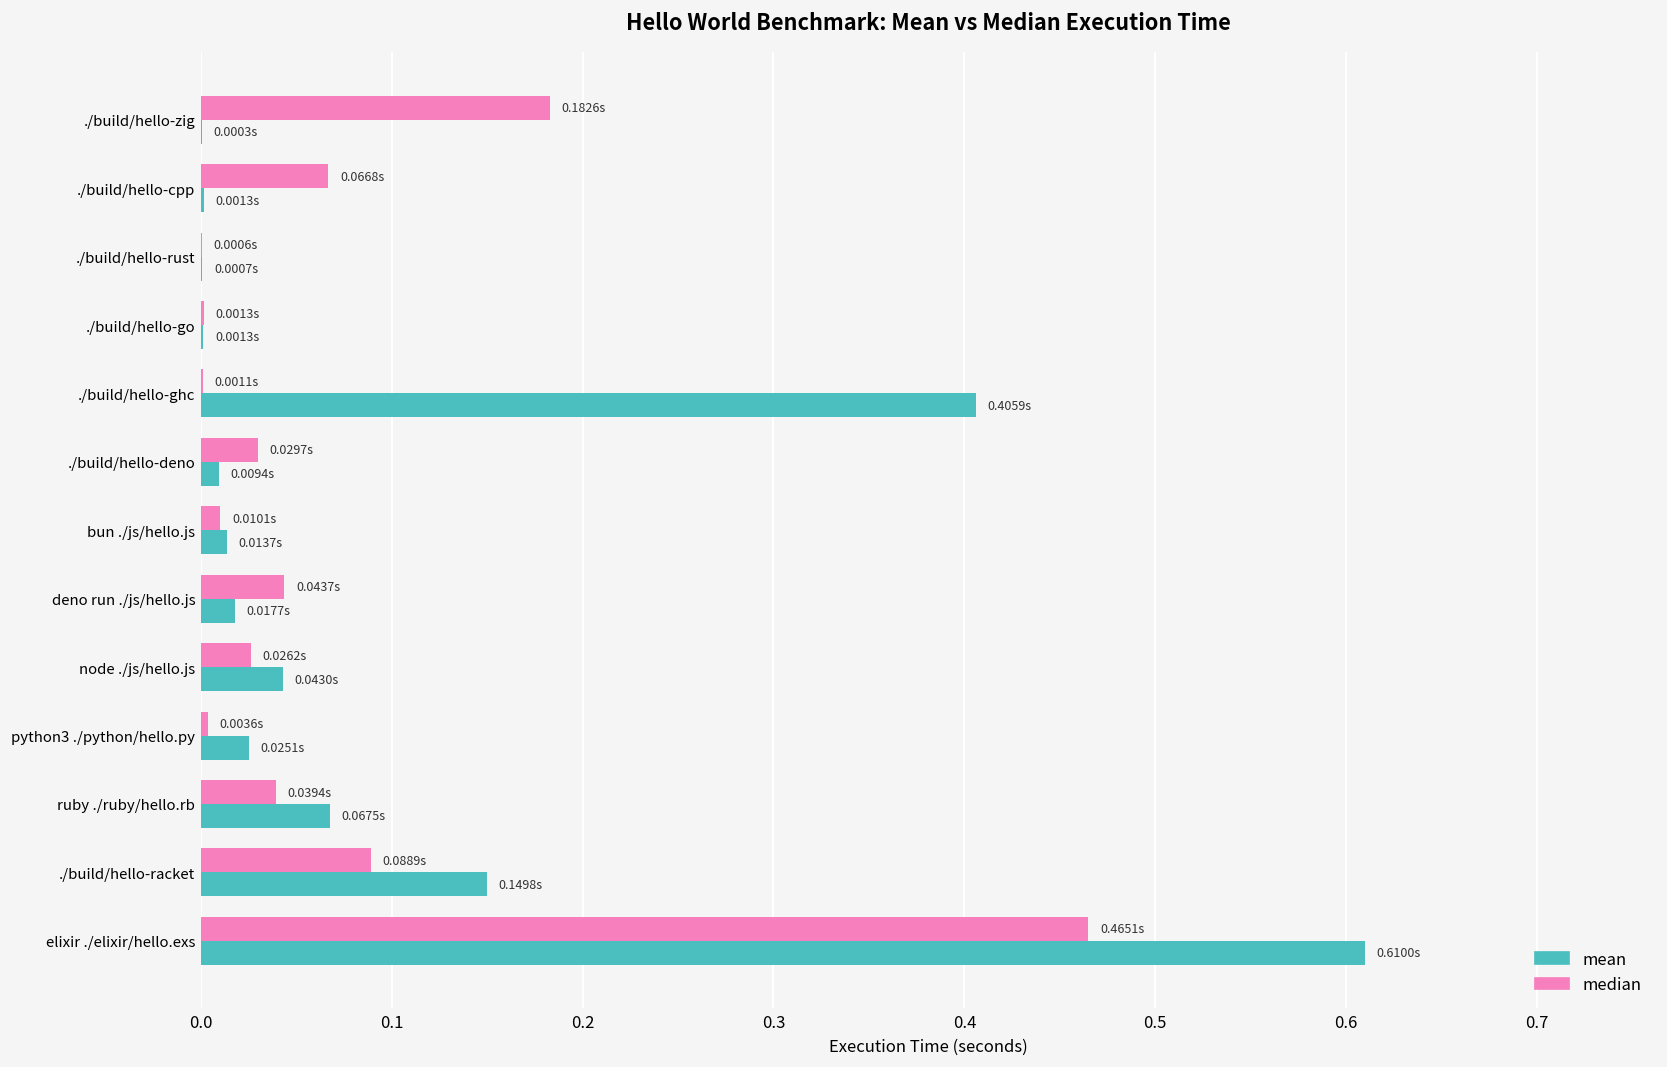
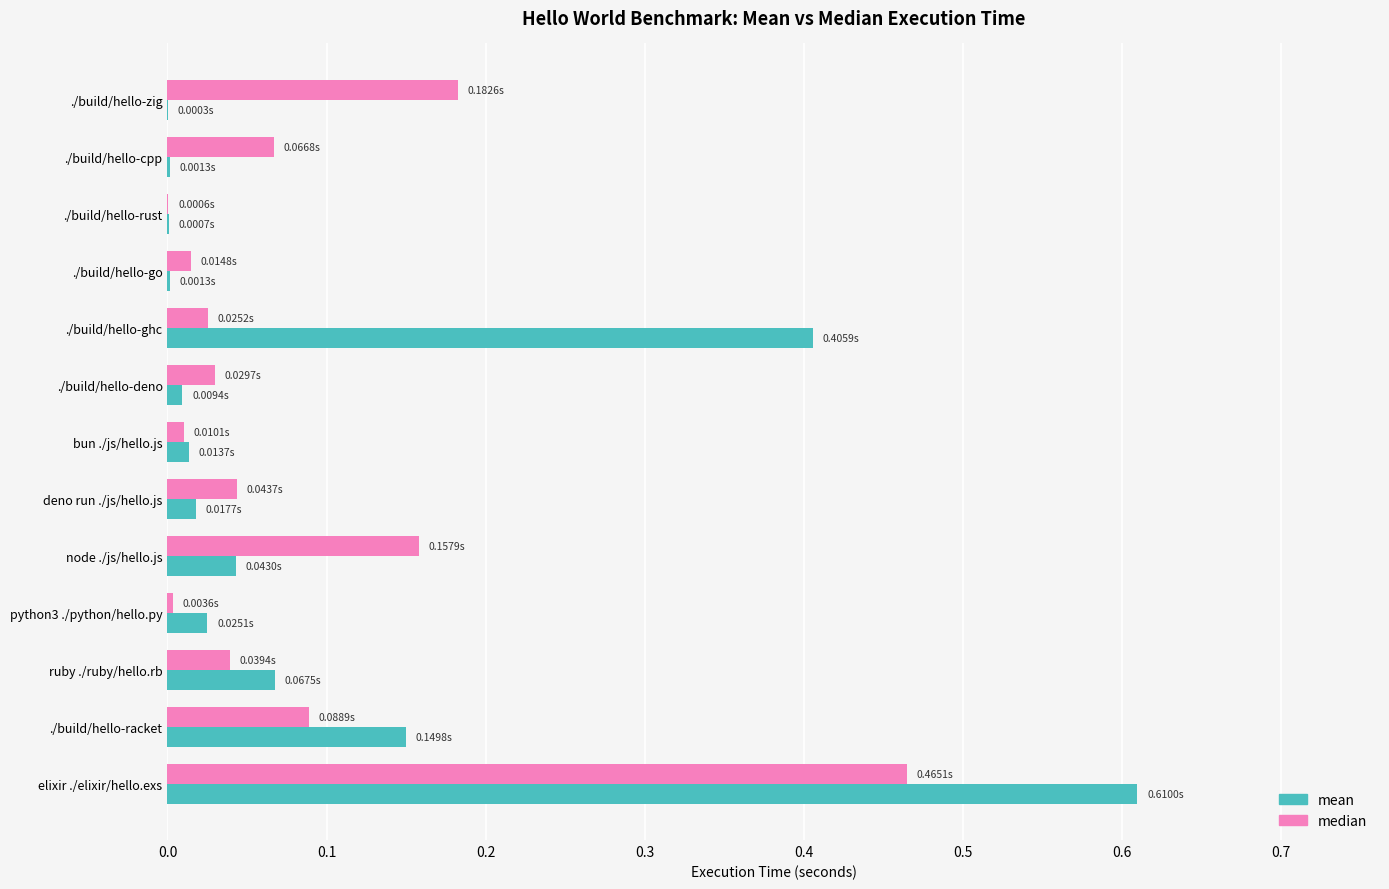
  {
    "mean": {
      "./build/hello-zig": "0.0003s",
      "./build/hello-cpp": "0.0013s",
      "./build/hello-rust": "0.0007s",
      "./build/hello-go": "0.0013s",
      "./build/hello-ghc": "0.4059s",
      "./build/hello-deno": "0.0094s",
      "bun ./js/hello.js": "0.0137s",
      "deno run ./js/hello.js": "0.0177s",
      "node ./js/hello.js": "0.0430s",
      "python3 ./python/hello.py": "0.0251s",
      "ruby ./ruby/hello.rb": "0.0675s",
      "./build/hello-racket": "0.1498s",
      "elixir ./elixir/hello.exs": "0.6100s"
    },
    "median": {
      "./build/hello-zig": "0.1826s",
      "./build/hello-cpp": "0.0668s",
      "./build/hello-rust": "0.0006s",
-     "./build/hello-go": "0.0013s",
-     "./build/hello-ghc": "0.0011s",
+     "./build/hello-go": "0.0148s",
+     "./build/hello-ghc": "0.0252s",
      "./build/hello-deno": "0.0297s",
      "bun ./js/hello.js": "0.0101s",
      "deno run ./js/hello.js": "0.0437s",
-     "node ./js/hello.js": "0.0262s",
+     "node ./js/hello.js": "0.1579s",
      "python3 ./python/hello.py": "0.0036s",
      "ruby ./ruby/hello.rb": "0.0394s",
      "./build/hello-racket": "0.0889s",
      "elixir ./elixir/hello.exs": "0.4651s"
    }
  }
